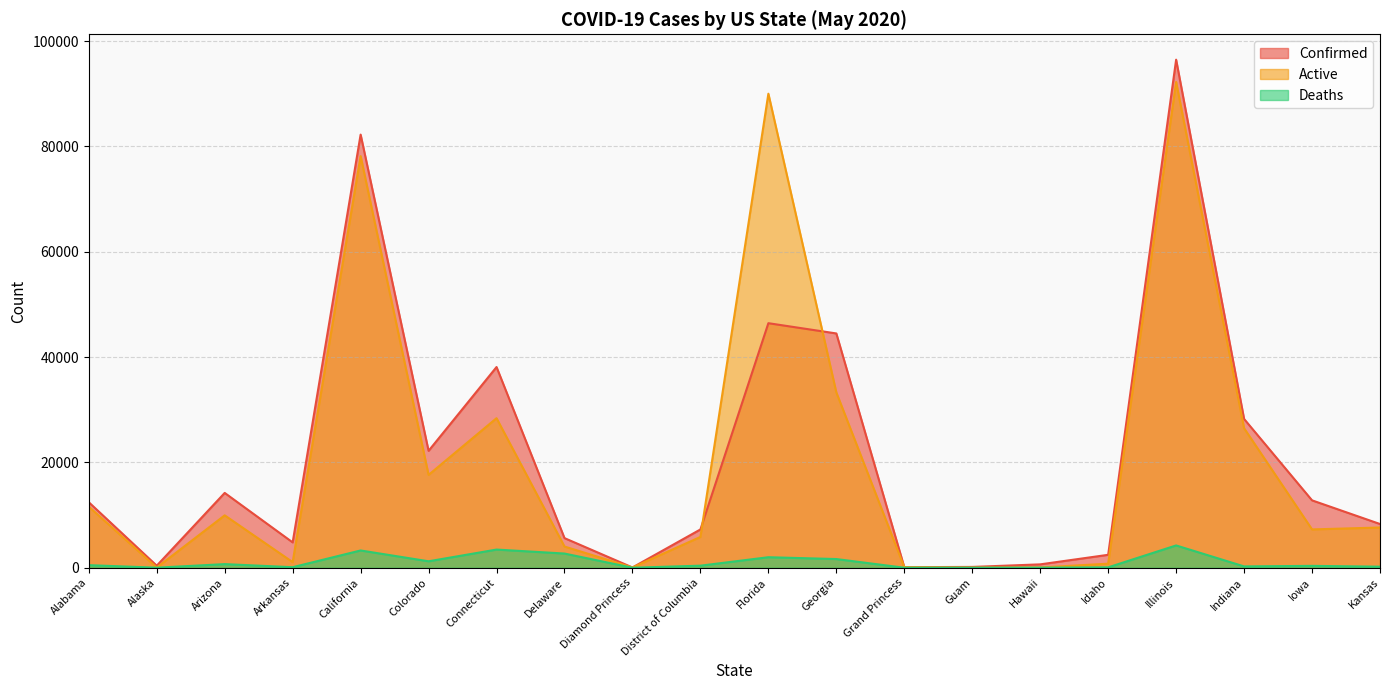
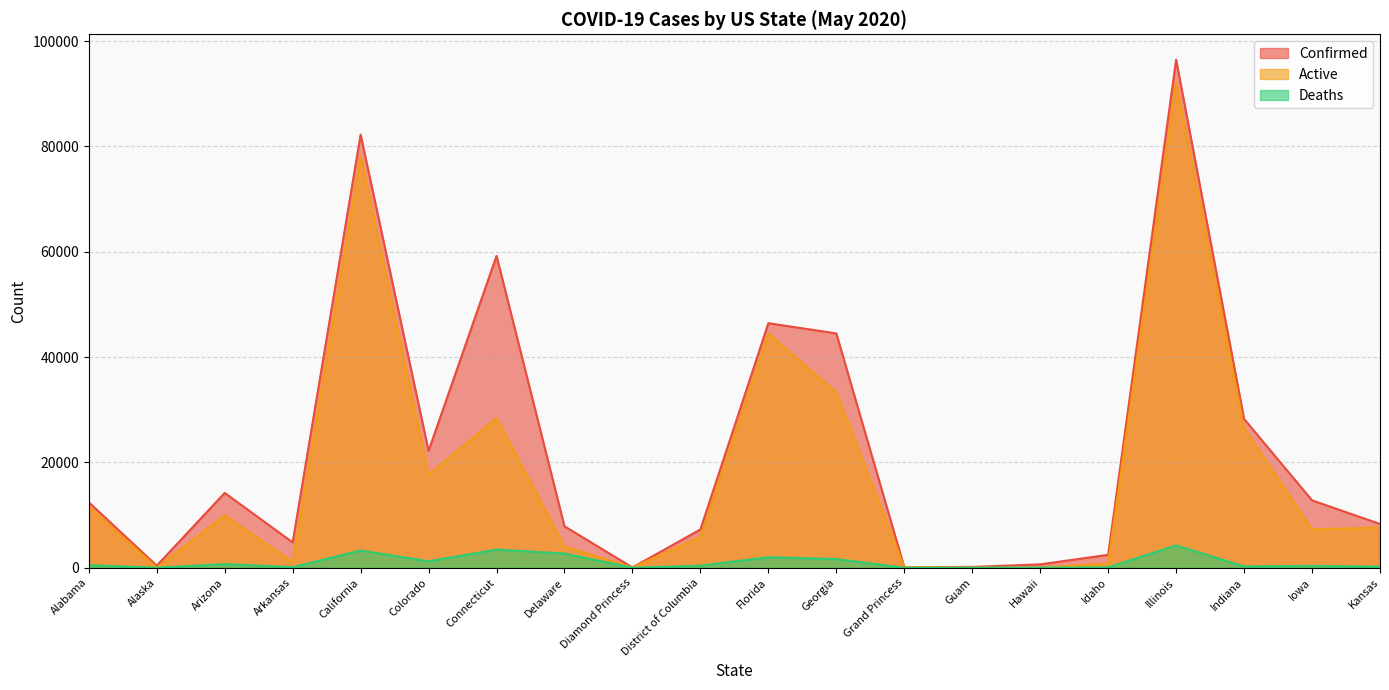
  {
    "Confirmed": {
      "Alabama": 12000,
      "Arizona": 14000,
      "Arkansas": 5000,
      "California": 82000,
      "Colorado": 22000,
-     "Connecticut": 38000,
-     "Delaware": 6000,
+     "Connecticut": 59000,
+     "Delaware": 8000,
      "District of Columbia": 7000,
      "Florida": 46000,
      "Georgia": 44000,
      "Hawaii": 1000,
      "Idaho": 2000,
      "Illinois": 96000,
      "Indiana": 28000,
      "Iowa": 13000,
      "Kansas": 8000
    },
    "Active": {
      "Alabama": 12000,
      "Arizona": 10000,
      "Arkansas": 1000,
      "California": 78000,
      "Colorado": 18000,
      "Connecticut": 28000,
      "Delaware": 4000,
      "District of Columbia": 6000,
-     "Florida": 90000,
+     "Florida": 44000,
      "Georgia": 33000,
      "Idaho": 1000,
      "Illinois": 92000,
      "Indiana": 26000,
      "Iowa": 7000,
      "Kansas": 8000
    },
    "Deaths": {
      "Alabama": 0,
      "Arizona": 1000,
      "Arkansas": 0,
      "California": 3000,
      "Colorado": 1000,
      "Connecticut": 3000,
      "Delaware": 3000,
      "District of Columbia": 0,
      "Florida": 2000,
      "Georgia": 2000,
      "Idaho": 0,
      "Illinois": 4000,
      "Indiana": 0,
      "Iowa": 0,
      "Kansas": 0
    }
  }
